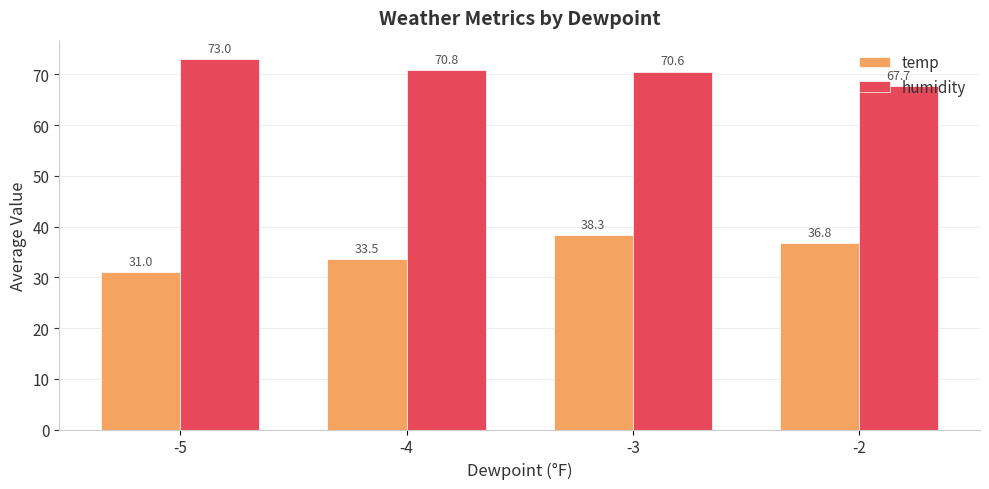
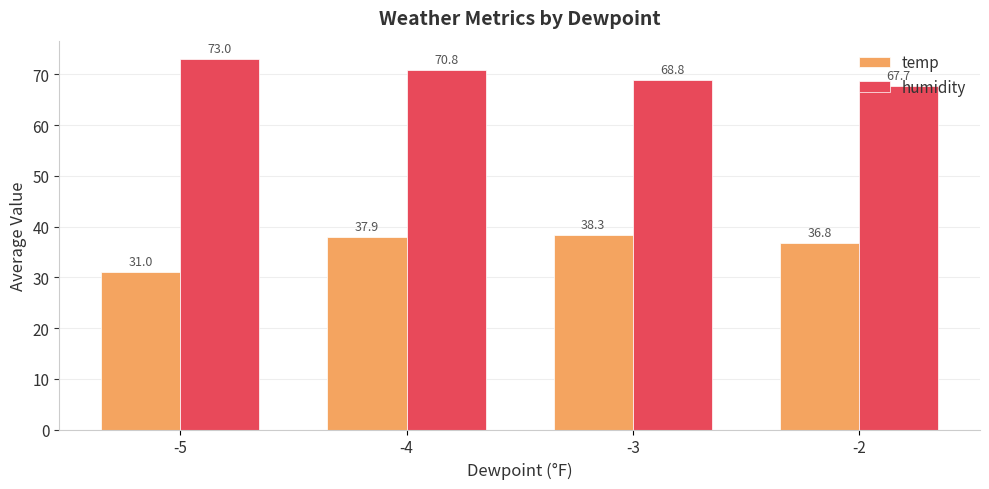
  {
    "temp": {
      "-5": 31.0,
-     "-4": 33.5,
+     "-4": 37.9,
      "-3": 38.3,
      "-2": 36.8
    },
    "humidity": {
      "-5": 73.0,
      "-4": 70.8,
-     "-3": 70.6,
+     "-3": 68.8,
      "-2": 67.7
    }
  }
